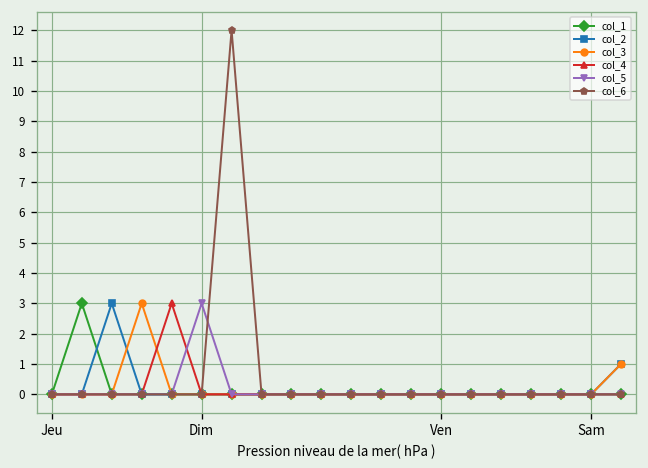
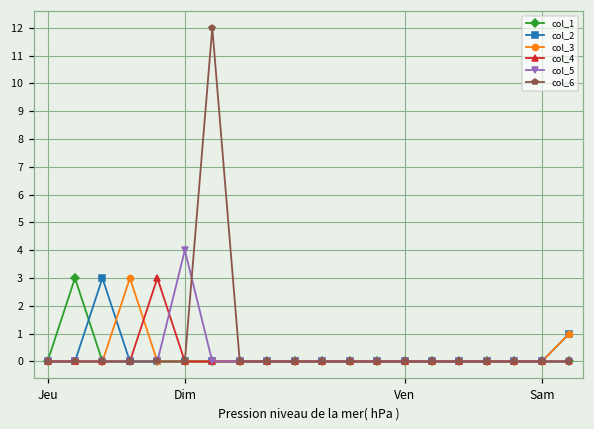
  {
    "col_5": {
-     "Dim": 3
+     "Dim": 4
    }
  }
